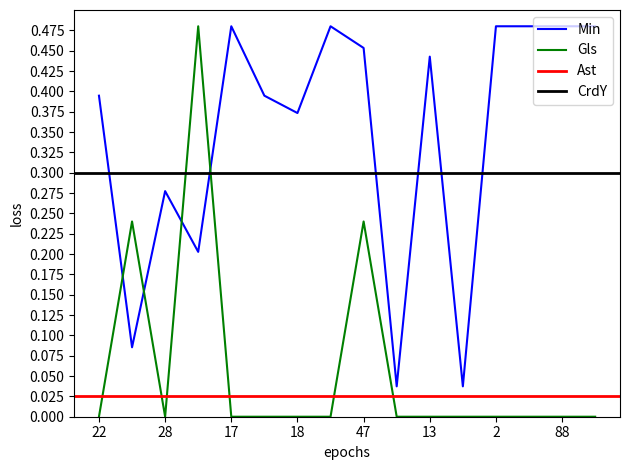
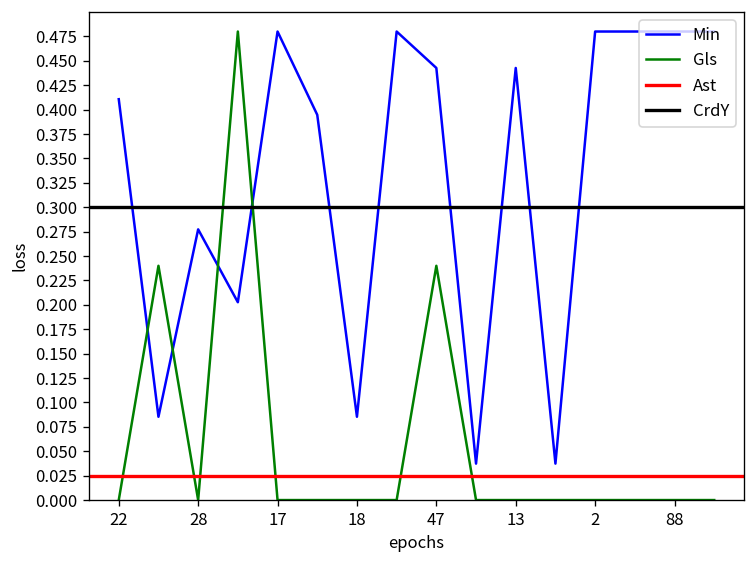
  {
    "Min": {
-     "22": 0.39,
+     "22": 0.41,
      "28": 0.28,
      "17": 0.48,
-     "18": 0.37,
-     "47": 0.45,
+     "18": 0.09,
+     "47": 0.44,
      "2": 0.48
    },
    "Gls": {
      "22": 0.00,
      "28": 0.00,
      "17": 0.00,
      "18": 0.00,
      "47": 0.24,
      "2": 0.00,
      "88": 0.00
    }
  }
